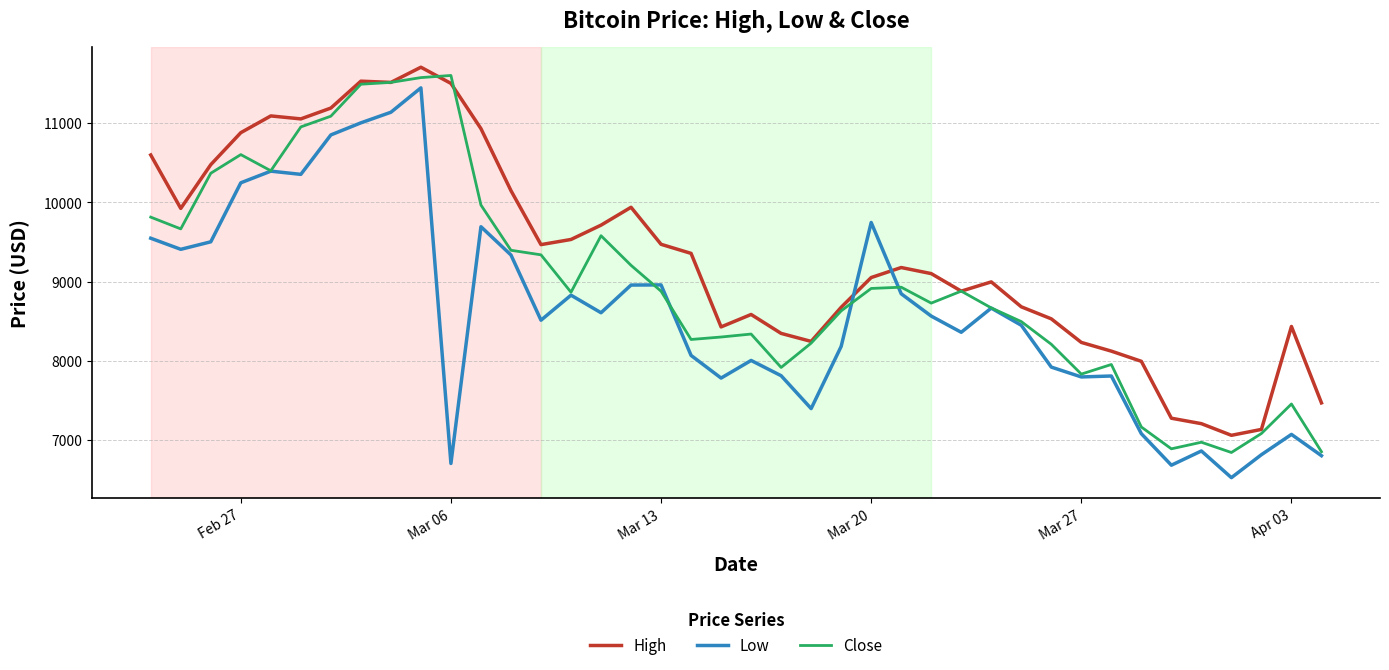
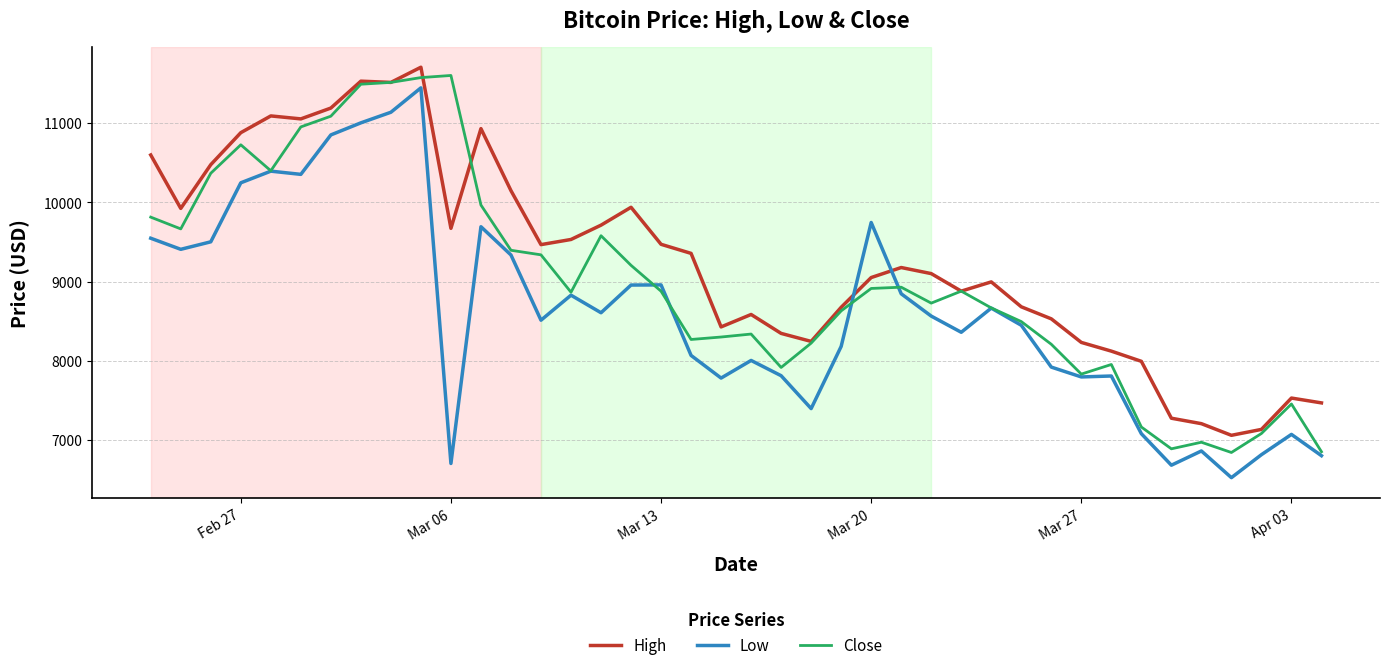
  {
    "High": {
      "Feb 27": 10900,
-     "Mar 06": 11500,
+     "Mar 06": 9700,
      "Mar 13": 9500,
      "Mar 20": 9100,
      "Mar 27": 8200,
-     "Apr 03": 8400
+     "Apr 03": 7500
    },
    "Low": {
      "Feb 27": 10200,
      "Mar 06": 6700,
      "Mar 13": 9000,
      "Mar 20": 9700,
      "Mar 27": 7800,
      "Apr 03": 7100
    },
    "Close": {
-     "Feb 27": 10600,
+     "Feb 27": 10700,
      "Mar 06": 11600,
      "Mar 13": 8900,
      "Mar 20": 8900,
      "Mar 27": 7800,
      "Apr 03": 7500
    }
  }
